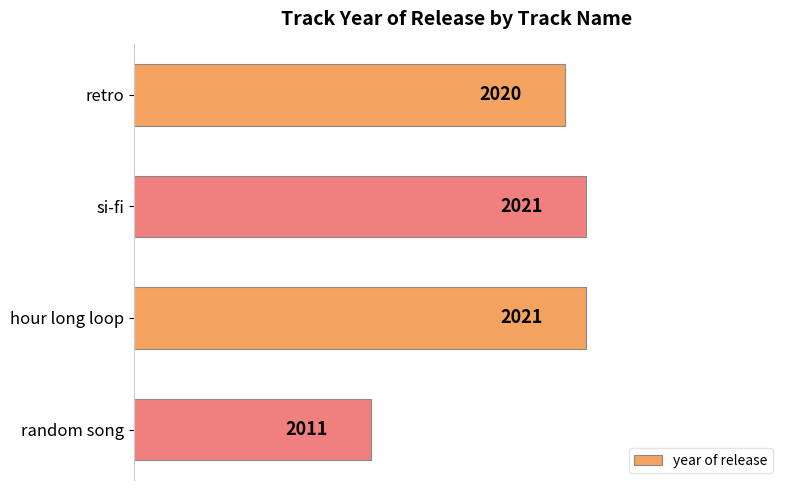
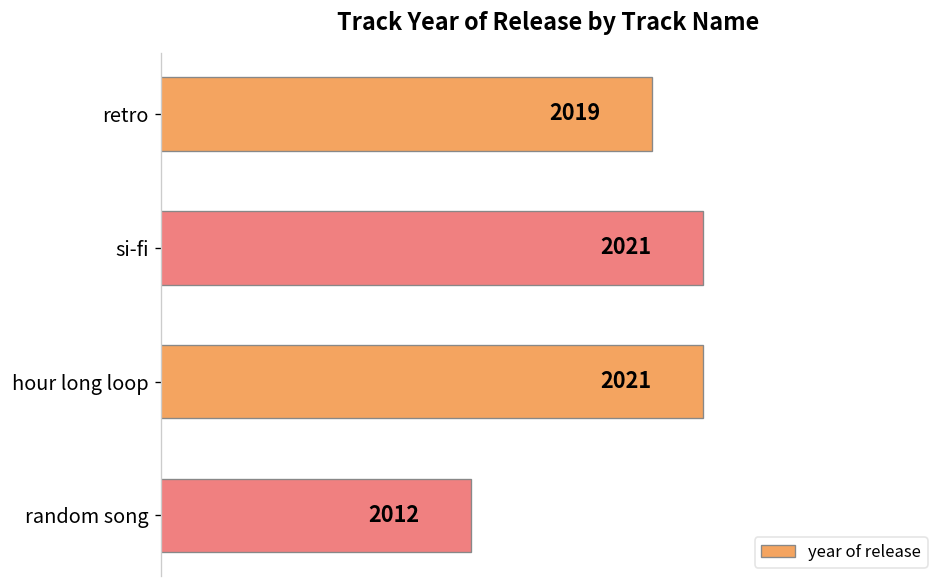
  {
-   "retro": 2020,
+   "retro": 2019,
    "si-fi": 2021,
    "hour long loop": 2021,
-   "random song": 2011
+   "random song": 2012
  }
